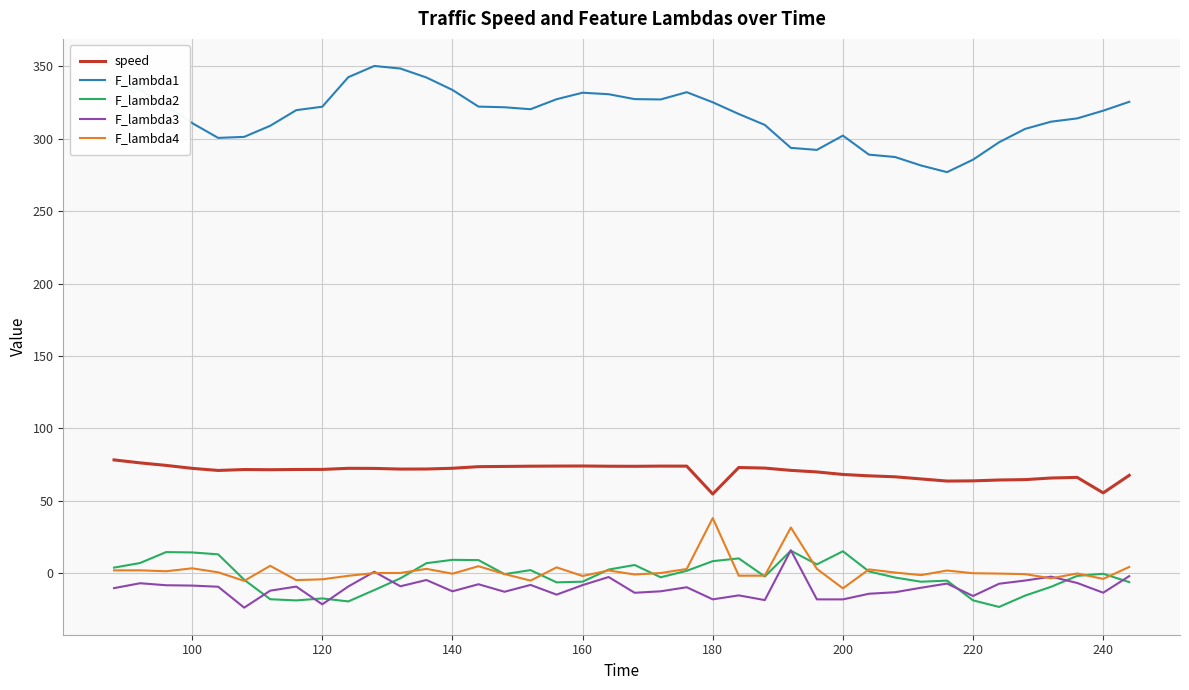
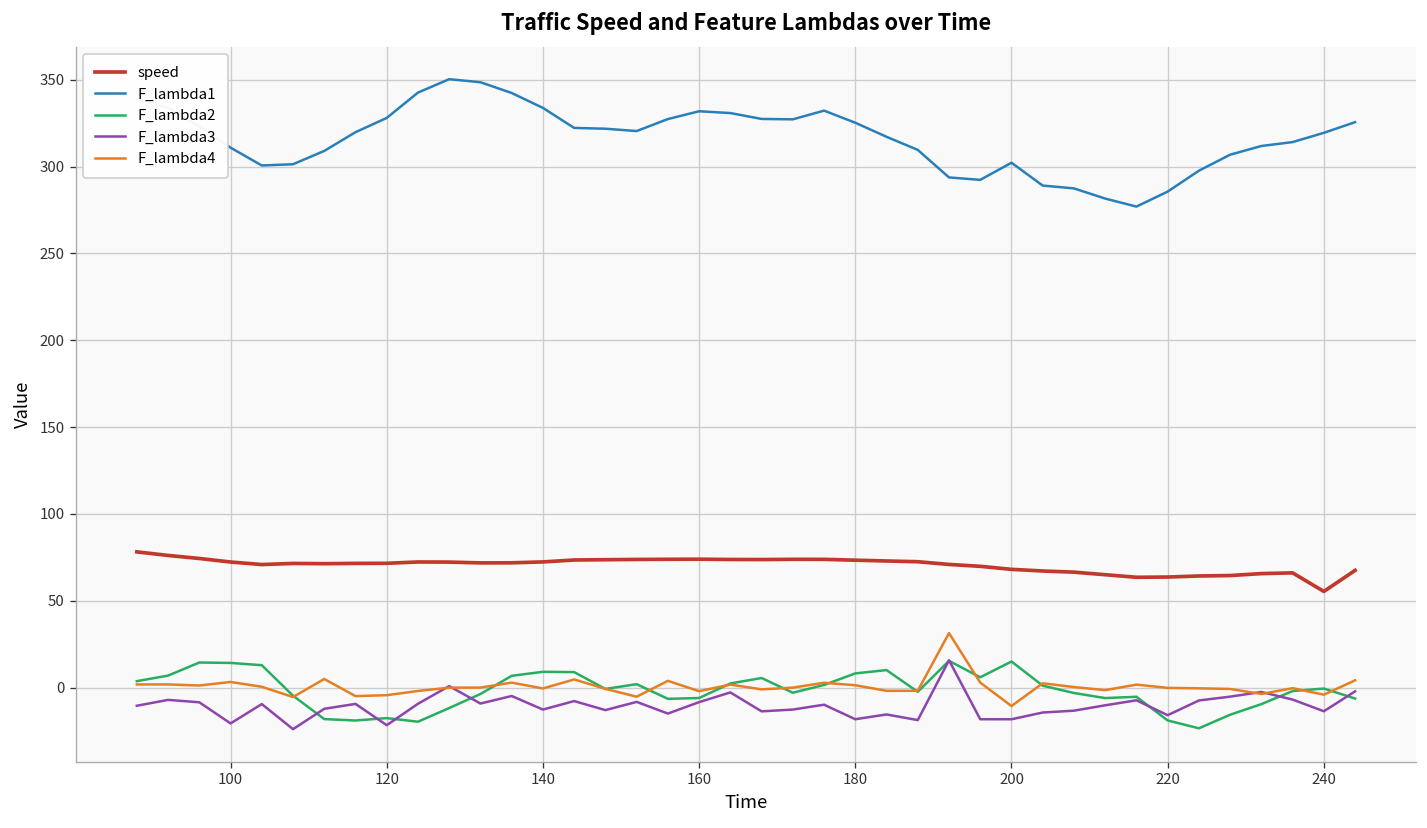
  {
    "speed": {
      "100": 72,
      "120": 72,
      "140": 72,
      "160": 74,
-     "180": 55,
+     "180": 73,
      "200": 68,
      "220": 64,
      "240": 55
    },
    "F_lambda1": {
      "100": 311,
-     "120": 322,
+     "120": 328,
      "140": 334,
      "160": 332,
      "180": 325,
      "200": 302,
      "220": 286,
      "240": 319
    },
    "F_lambda2": {
      "100": 14,
      "120": -18,
      "140": 9,
      "160": -6,
      "180": 8,
      "200": 15,
      "220": -19,
      "240": -1
    },
    "F_lambda3": {
-     "100": -9,
+     "100": -21,
      "120": -22,
      "140": -13,
      "160": -8,
      "180": -18,
      "200": -18,
      "220": -16,
      "240": -14
    },
    "F_lambda4": {
      "100": 3,
      "120": -4,
      "140": 0,
      "160": -2,
-     "180": 38,
+     "180": 1,
      "200": -11,
      "220": 0,
      "240": -4
    }
  }
